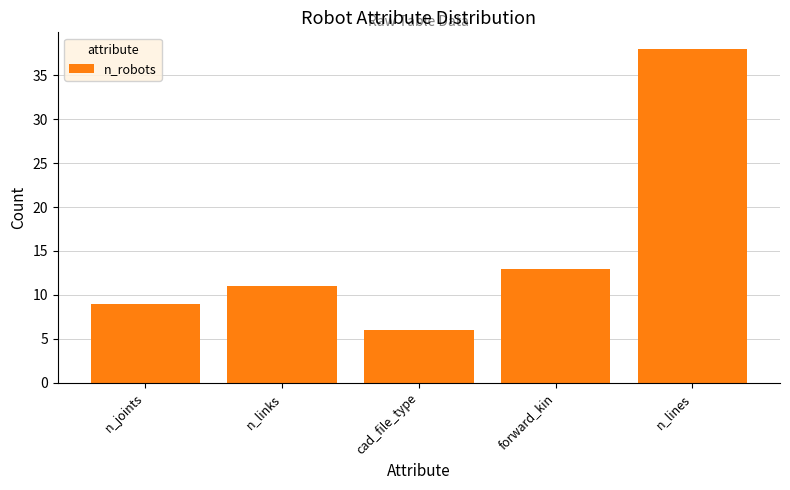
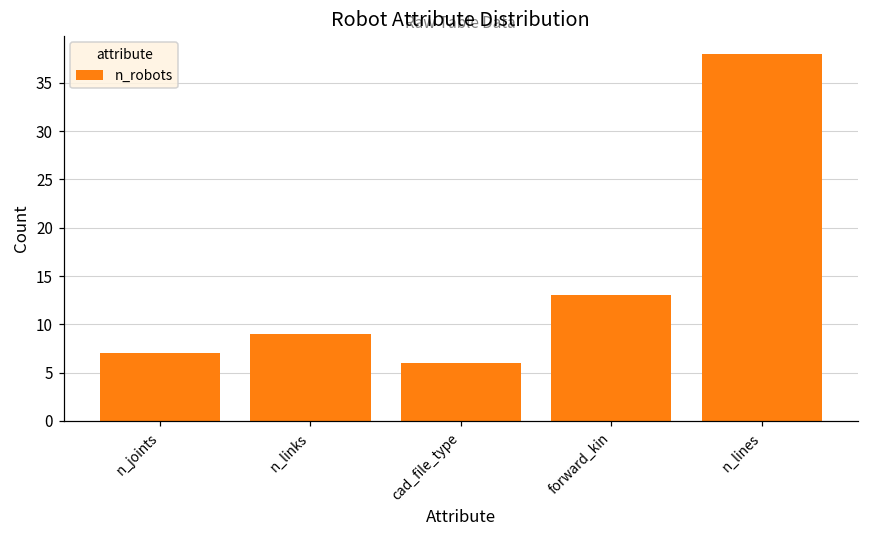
  {
-   "n_joints": 9,
-   "n_links": 11,
+   "n_joints": 7,
+   "n_links": 9,
    "cad_file_type": 6,
    "forward_kin": 13,
    "n_lines": 38
  }
